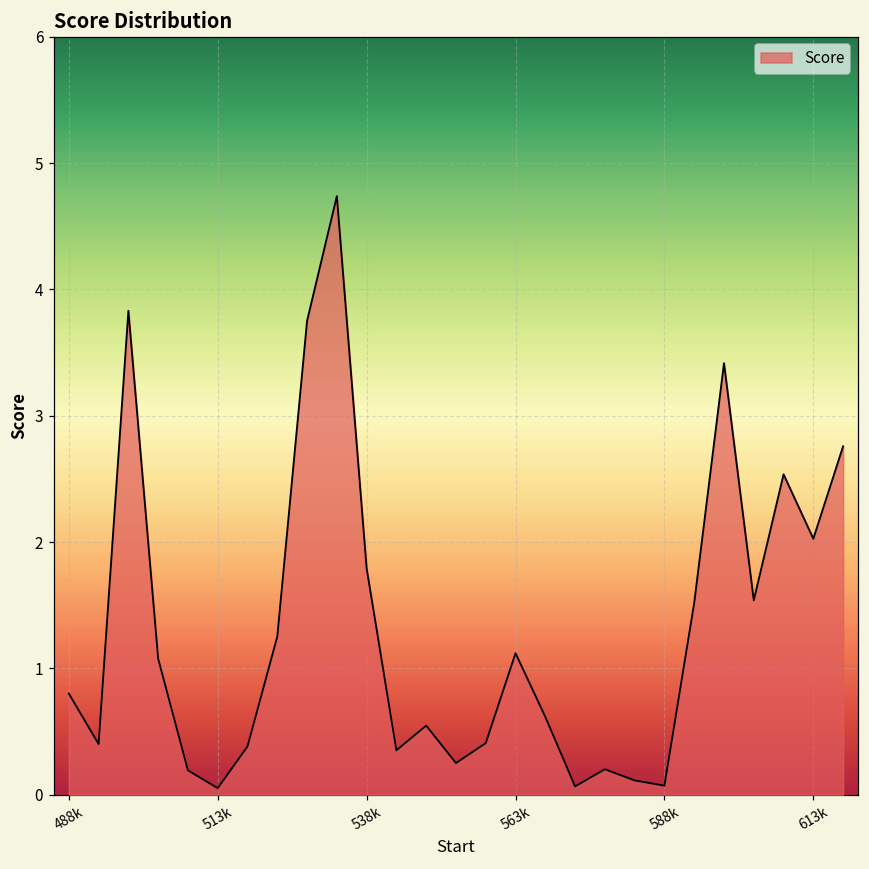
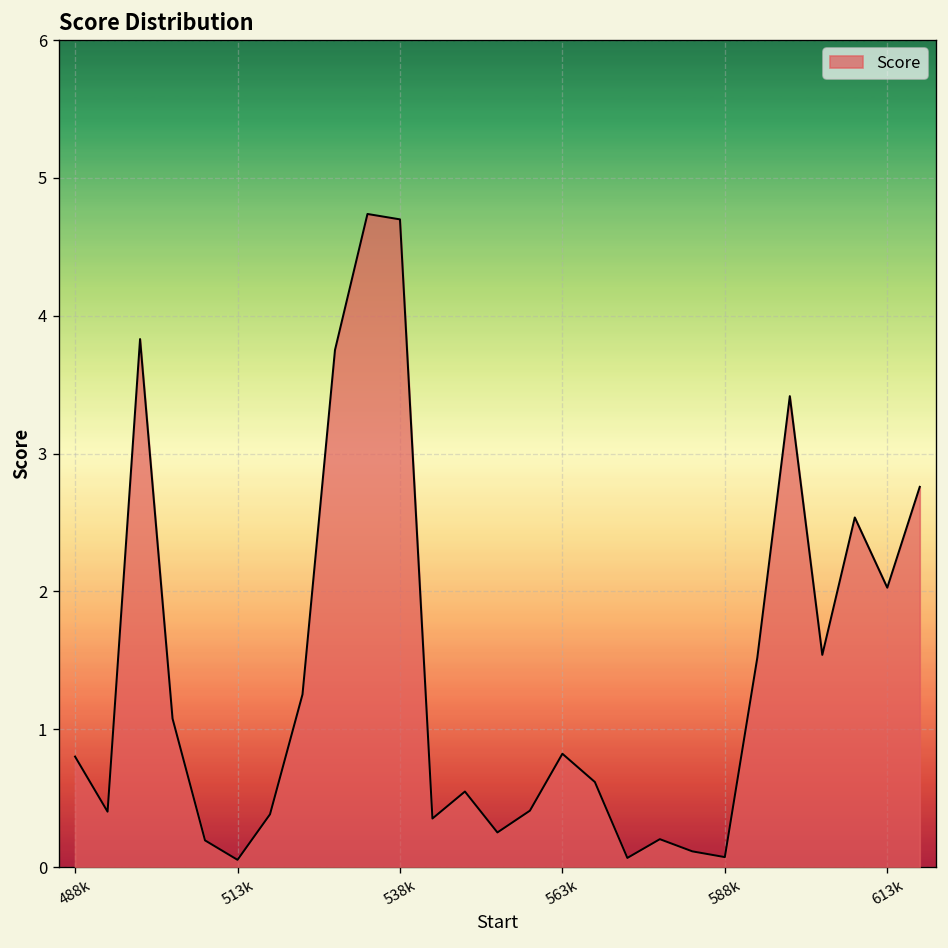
  {
    "488k": 0.80,
    "513k": 0.05,
-   "538k": 1.79,
-   "563k": 1.12,
+   "538k": 4.70,
+   "563k": 0.82,
    "588k": 0.07,
    "613k": 2.03
  }
